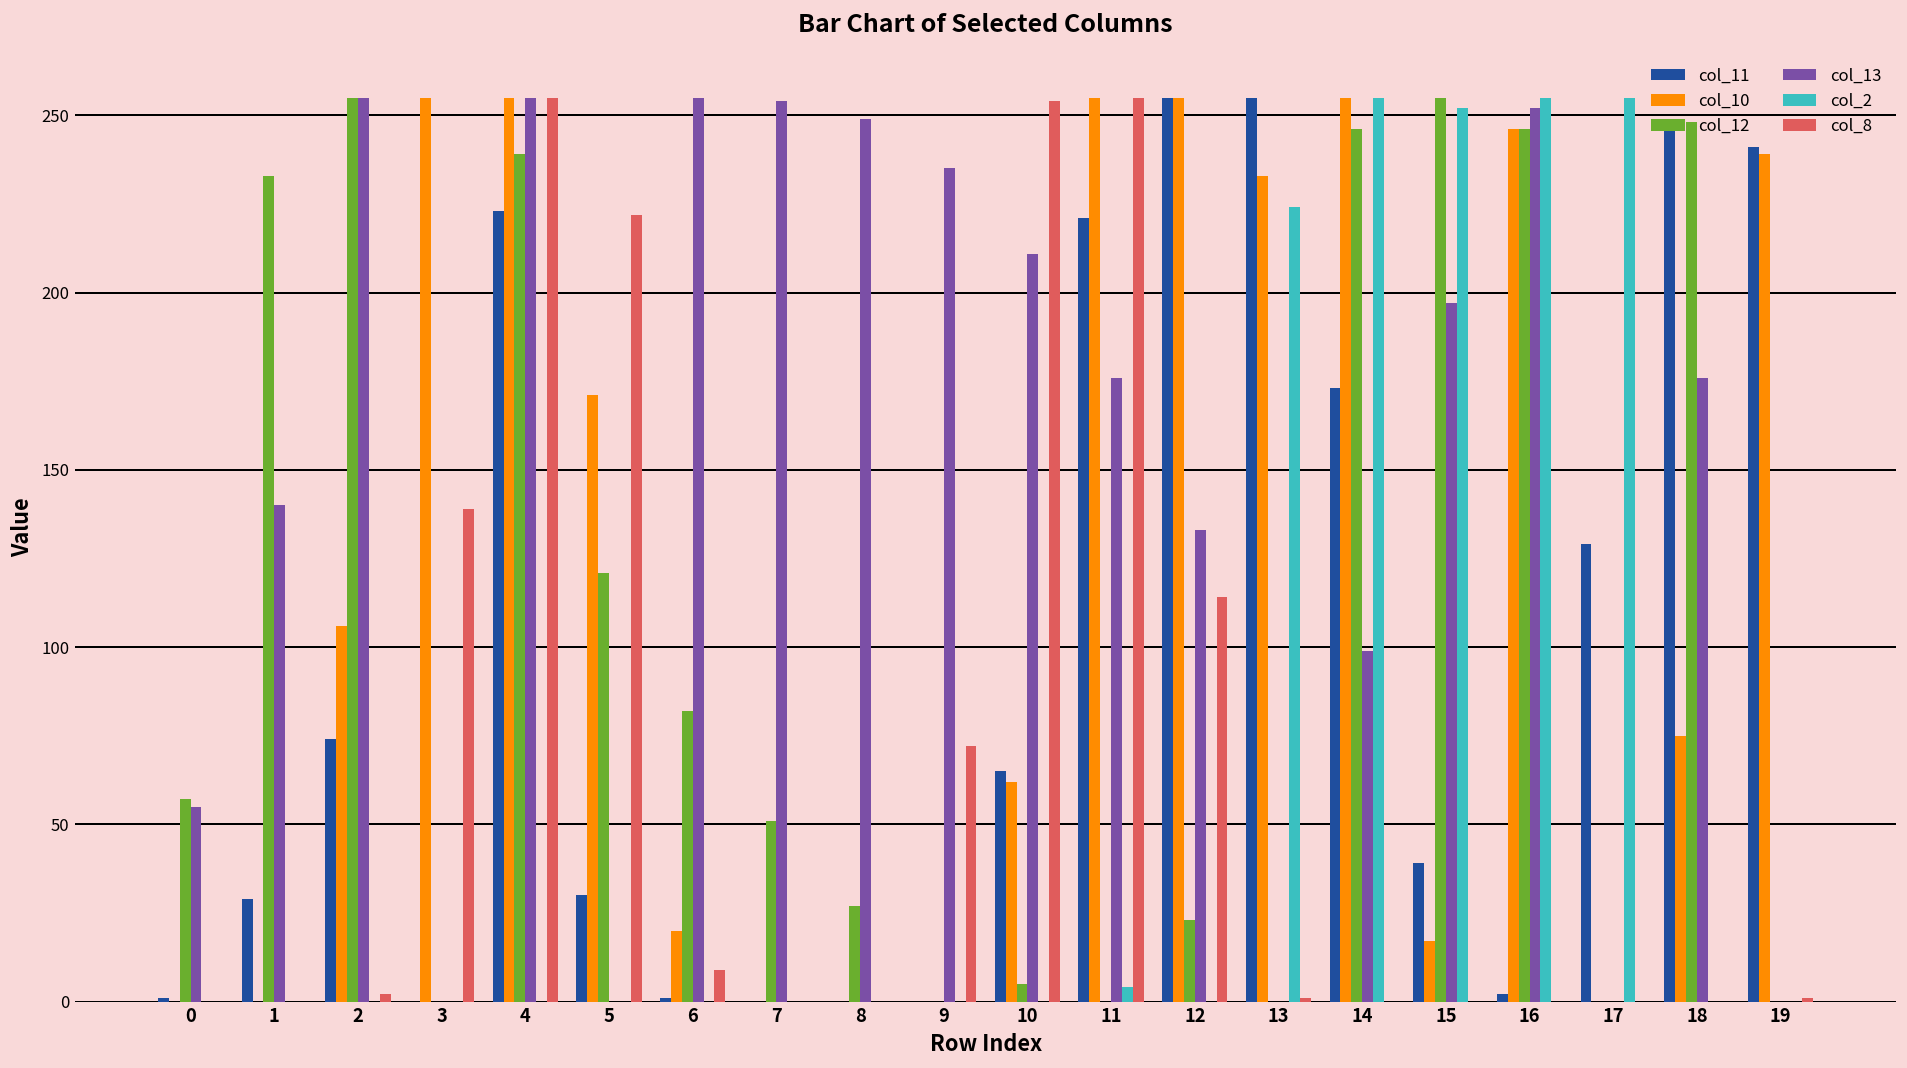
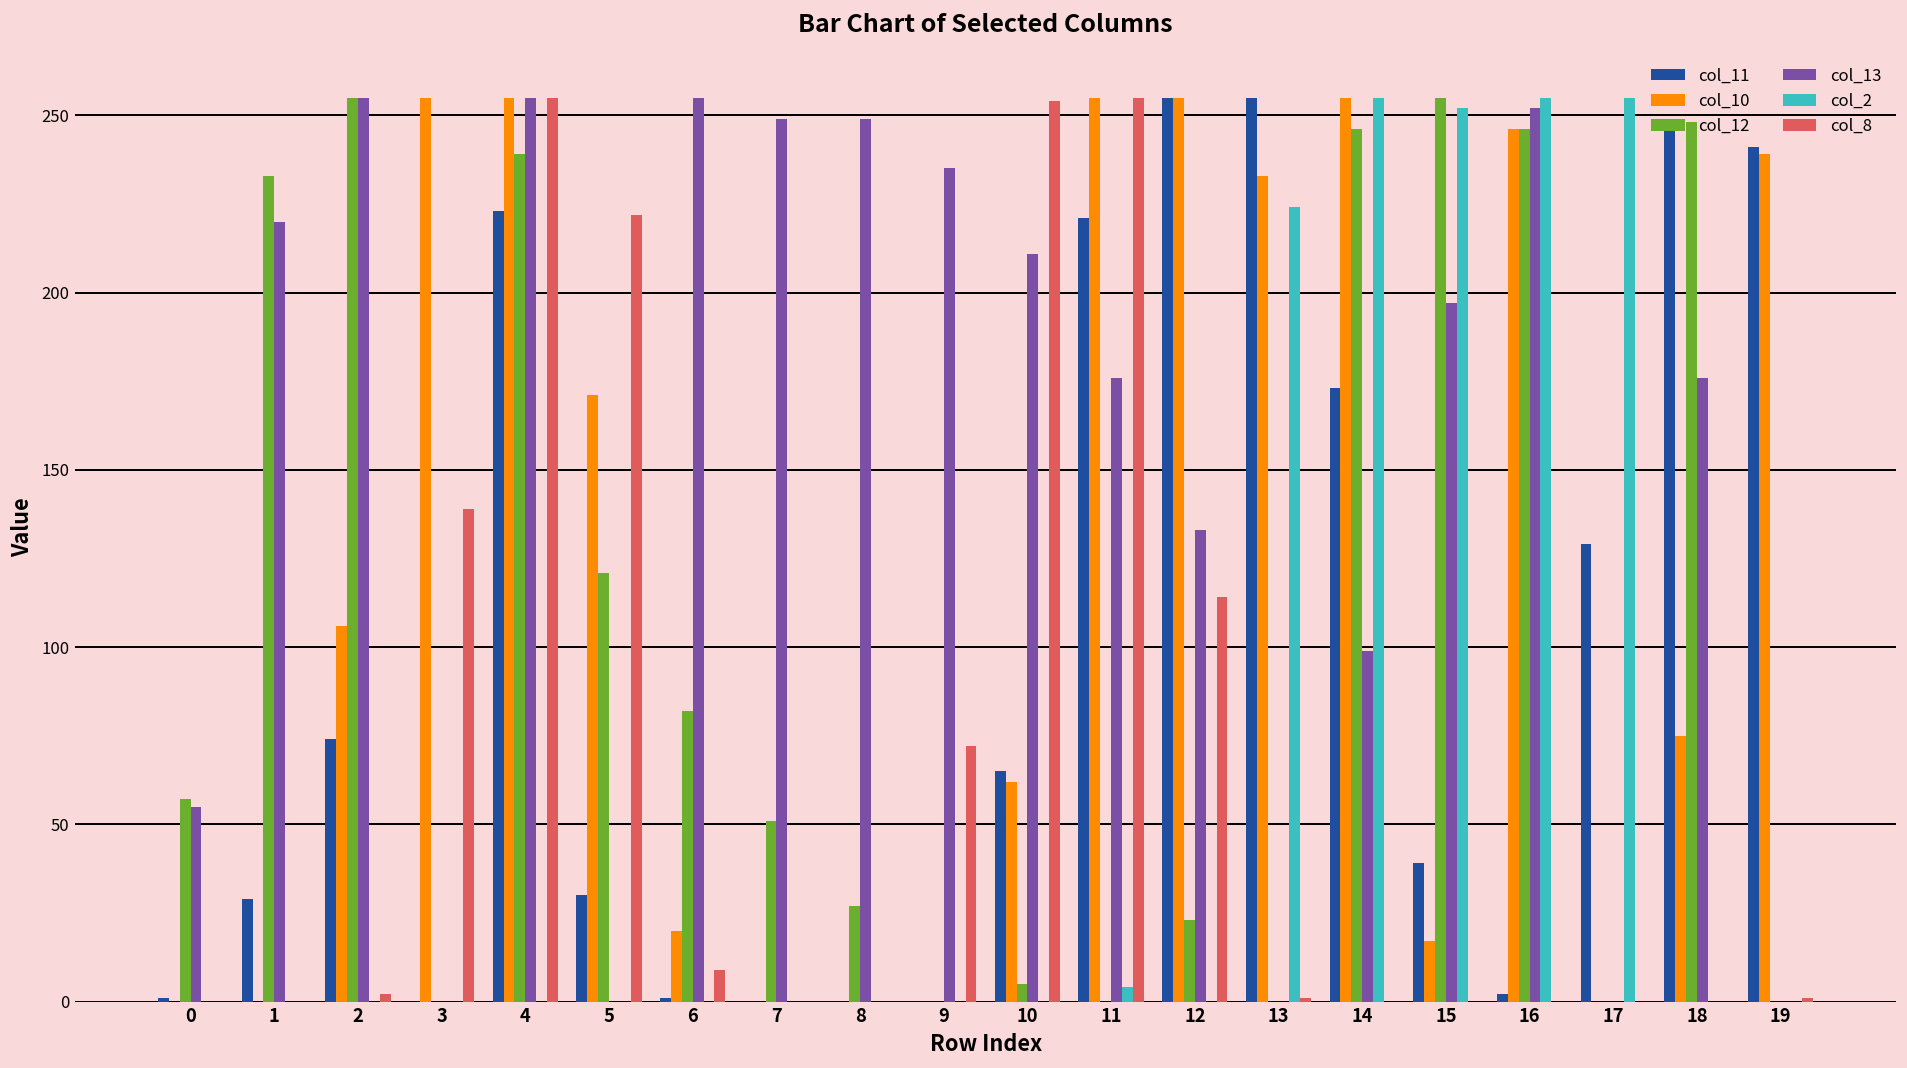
  {
    "col_11": {
      "0": 1,
      "1": 29,
      "2": 74,
      "3": 0,
      "4": 223,
      "5": 30,
      "6": 1,
      "7": 0,
      "8": 0,
      "9": 0,
      "10": 65,
      "11": 221,
      "12": 255,
      "13": 255,
      "14": 173,
      "15": 39,
      "16": 2,
      "17": 129,
      "18": 248,
      "19": 241
    },
    "col_10": {
      "0": 0,
      "1": 0,
      "2": 106,
      "3": 255,
      "4": 255,
      "5": 171,
      "6": 20,
      "7": 0,
      "8": 0,
      "9": 0,
      "10": 62,
      "11": 255,
      "12": 255,
      "13": 233,
      "14": 255,
      "15": 17,
      "16": 246,
      "17": 0,
      "18": 75,
      "19": 239
    },
    "col_12": {
      "0": 57,
      "1": 233,
      "2": 255,
      "3": 0,
      "4": 239,
      "5": 121,
      "6": 82,
      "7": 51,
      "8": 27,
      "9": 0,
      "10": 5,
      "11": 0,
      "12": 23,
      "13": 0,
      "14": 246,
      "15": 255,
      "16": 246,
      "17": 0,
      "18": 248,
      "19": 0
    },
    "col_13": {
      "0": 55,
-     "1": 140,
+     "1": 220,
      "2": 255,
      "3": 0,
      "4": 255,
      "5": 0,
      "6": 255,
-     "7": 254,
+     "7": 249,
      "8": 249,
      "9": 235,
      "10": 211,
      "11": 176,
      "12": 133,
      "13": 0,
      "14": 99,
      "15": 197,
      "16": 252,
      "17": 0,
      "18": 176,
      "19": 0
    },
    "col_2": {
      "0": 0,
      "1": 0,
      "2": 0,
      "3": 0,
      "4": 0,
      "5": 0,
      "6": 0,
      "7": 0,
      "8": 0,
      "9": 0,
      "10": 0,
      "11": 4,
      "12": 0,
      "13": 224,
      "14": 255,
      "15": 252,
      "16": 255,
      "17": 255,
      "18": 0,
      "19": 0
    },
    "col_8": {
      "0": 0,
      "1": 0,
      "2": 2,
      "3": 139,
      "4": 255,
      "5": 222,
      "6": 9,
      "7": 0,
      "8": 0,
      "9": 72,
      "10": 254,
      "11": 255,
      "12": 114,
      "13": 1,
      "14": 0,
      "15": 0,
      "16": 0,
      "17": 0,
      "18": 0,
      "19": 1
    }
  }
